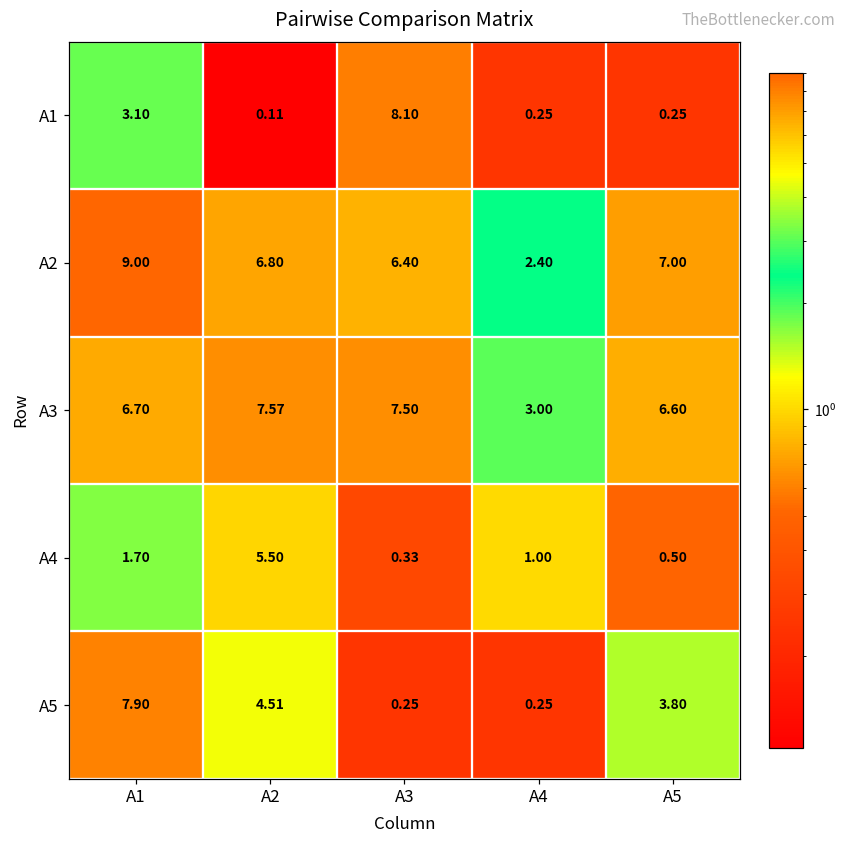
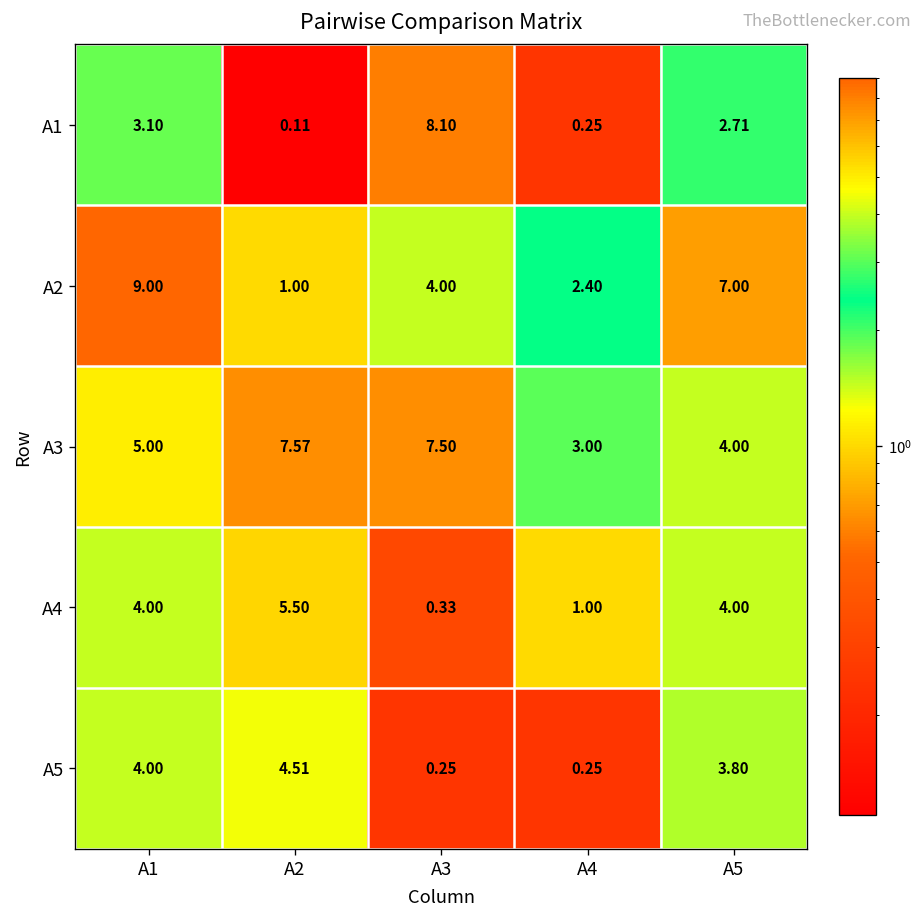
  {
    "А1": {
      "А1": 3.10,
      "А2": 0.11,
      "А3": 8.10,
      "А4": 0.25,
-     "А5": 0.25
+     "А5": 2.71
    },
    "А2": {
      "А1": 9.00,
-     "А2": 6.80,
-     "А3": 6.40,
+     "А2": 1.00,
+     "А3": 4.00,
      "А4": 2.40,
      "А5": 7.00
    },
    "А3": {
-     "А1": 6.70,
+     "А1": 5.00,
      "А2": 7.57,
      "А3": 7.50,
      "А4": 3.00,
-     "А5": 6.60
+     "А5": 4.00
    },
    "А4": {
-     "А1": 1.70,
+     "А1": 4.00,
      "А2": 5.50,
      "А3": 0.33,
      "А4": 1.00,
-     "А5": 0.50
+     "А5": 4.00
    },
    "А5": {
-     "А1": 7.90,
+     "А1": 4.00,
      "А2": 4.51,
      "А3": 0.25,
      "А4": 0.25,
      "А5": 3.80
    }
  }
